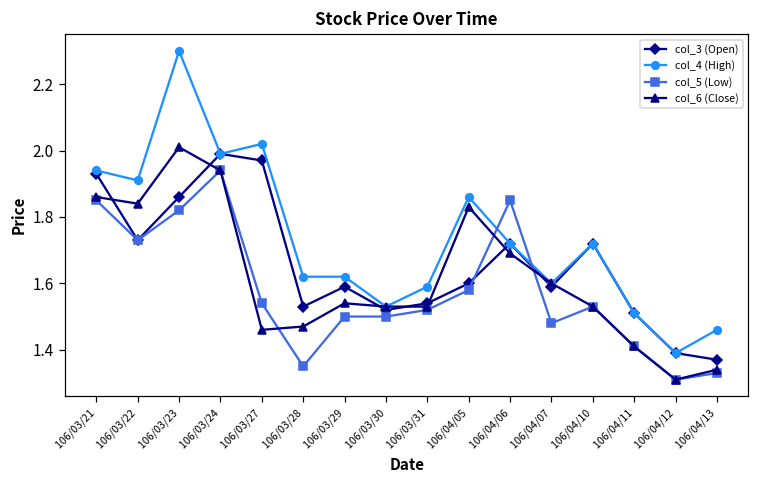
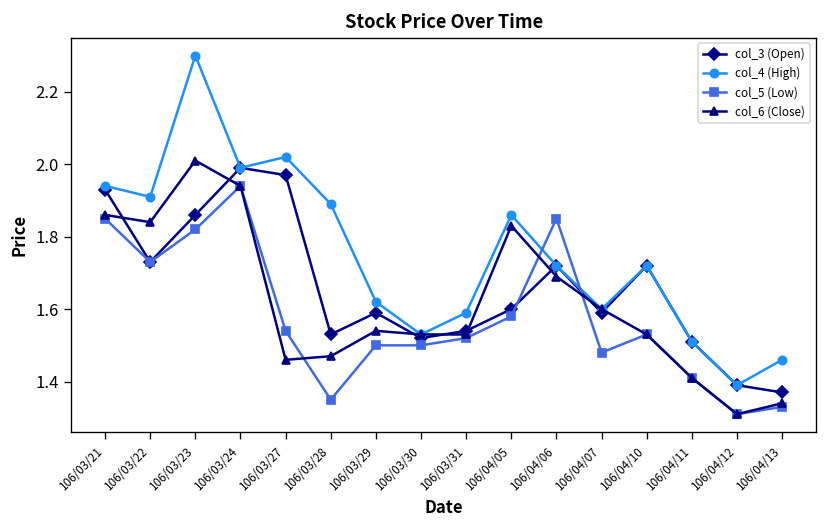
  {
    "col_4 (High)": {
      "106/03/21": 1.94,
      "106/03/22": 1.91,
      "106/03/23": 2.30,
      "106/03/27": 2.02,
-     "106/03/28": 1.62,
+     "106/03/28": 1.89,
      "106/03/29": 1.62,
      "106/03/31": 1.59,
      "106/04/05": 1.86,
      "106/04/13": 1.46
    },
    "col_5 (Low)": {
      "106/03/21": 1.85,
      "106/03/23": 1.82,
      "106/03/27": 1.54,
      "106/03/28": 1.35,
      "106/03/29": 1.50,
      "106/03/30": 1.50,
      "106/03/31": 1.52,
      "106/04/05": 1.58,
      "106/04/06": 1.85,
      "106/04/07": 1.48,
      "106/04/13": 1.33
    }
  }
